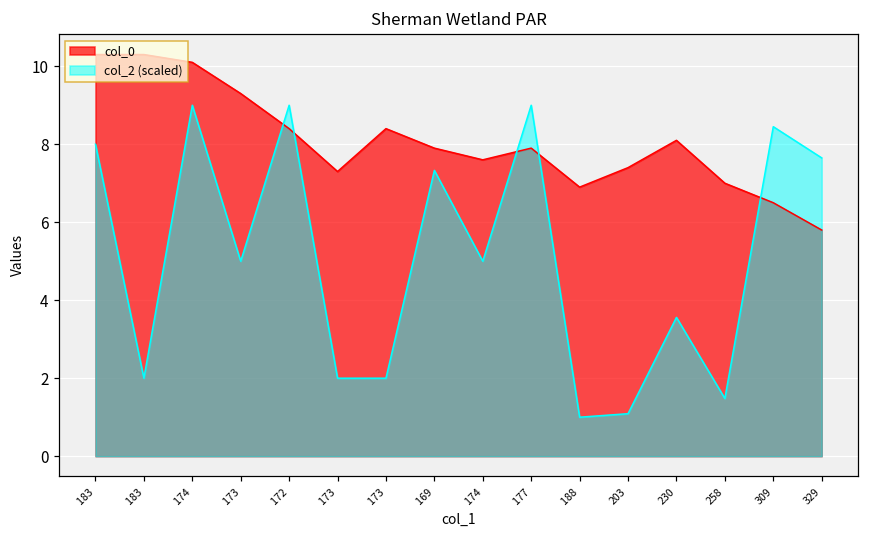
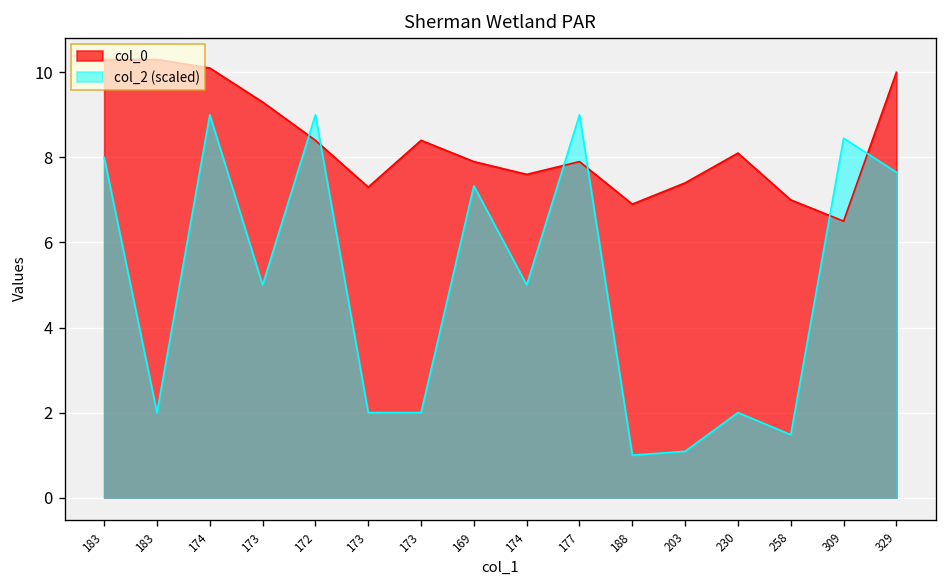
  {
    "col_0": {
      "172": 8.4,
      "169": 7.9,
      "177": 7.9,
      "188": 6.9,
      "203": 7.4,
      "230": 8.1,
      "258": 7.0,
      "309": 6.5,
-     "329": 5.8
+     "329": 10.0
    },
    "col_2 (scaled)": {
      "172": 9.0,
      "169": 7.3,
      "177": 9.0,
      "188": 1.0,
      "203": 1.1,
-     "230": 3.6,
+     "230": 2.0,
      "258": 1.5,
      "309": 8.5,
      "329": 7.7
    }
  }
